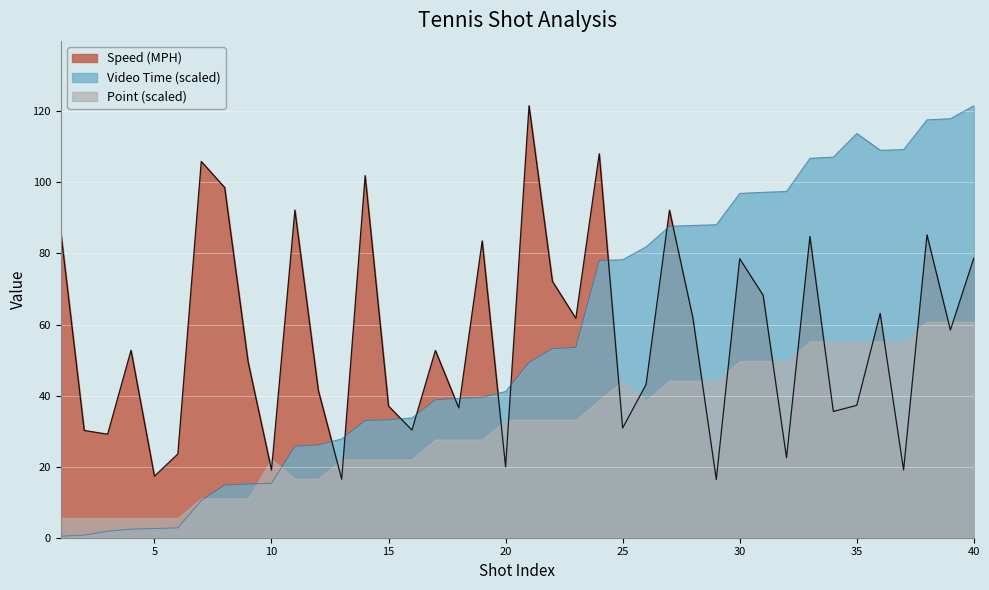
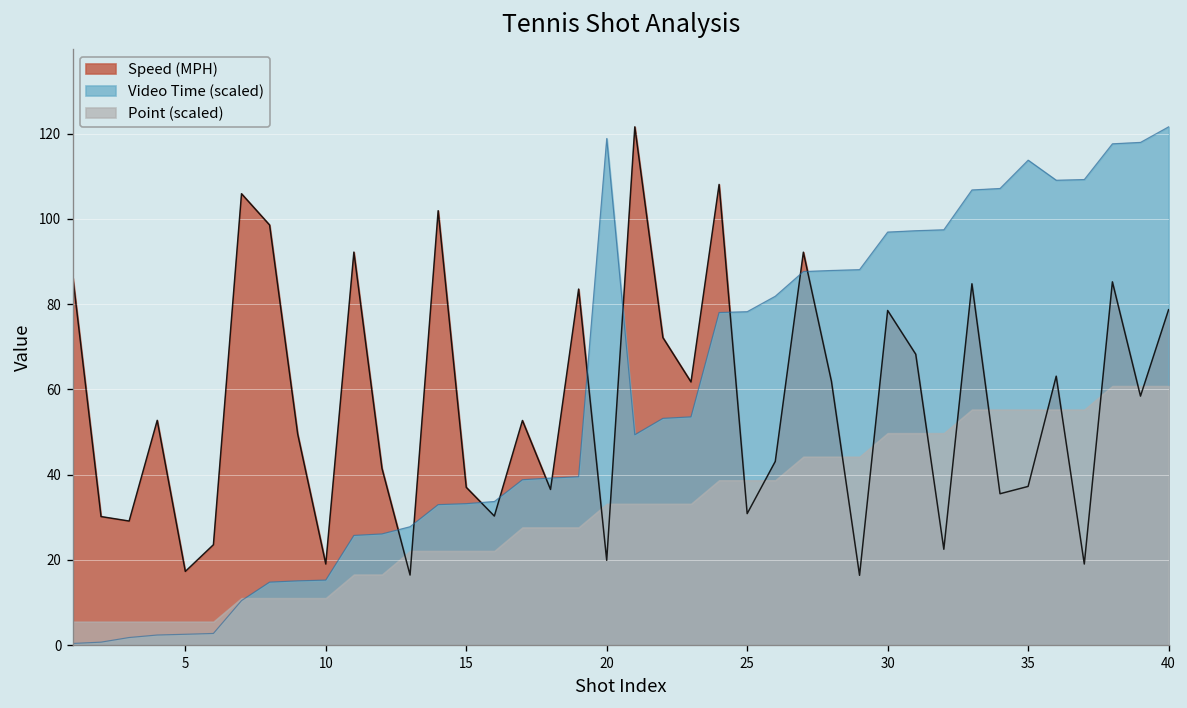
  {
    "Speed (MPH)": {
      "5": 17,
      "10": 19,
      "15": 37,
      "20": 20,
      "25": 31,
      "30": 79,
      "35": 37,
      "40": 79
    },
    "Video Time (scaled)": {
      "5": 3,
      "10": 15,
      "15": 33,
-     "20": 41,
+     "20": 119,
      "25": 78,
      "30": 97,
      "35": 114,
      "40": 122
    },
    "Point (scaled)": {
      "5": 6,
-     "10": 22,
+     "10": 11,
      "15": 22,
      "20": 33,
-     "25": 44,
+     "25": 39,
      "30": 50,
      "35": 55,
      "40": 61
    }
  }
